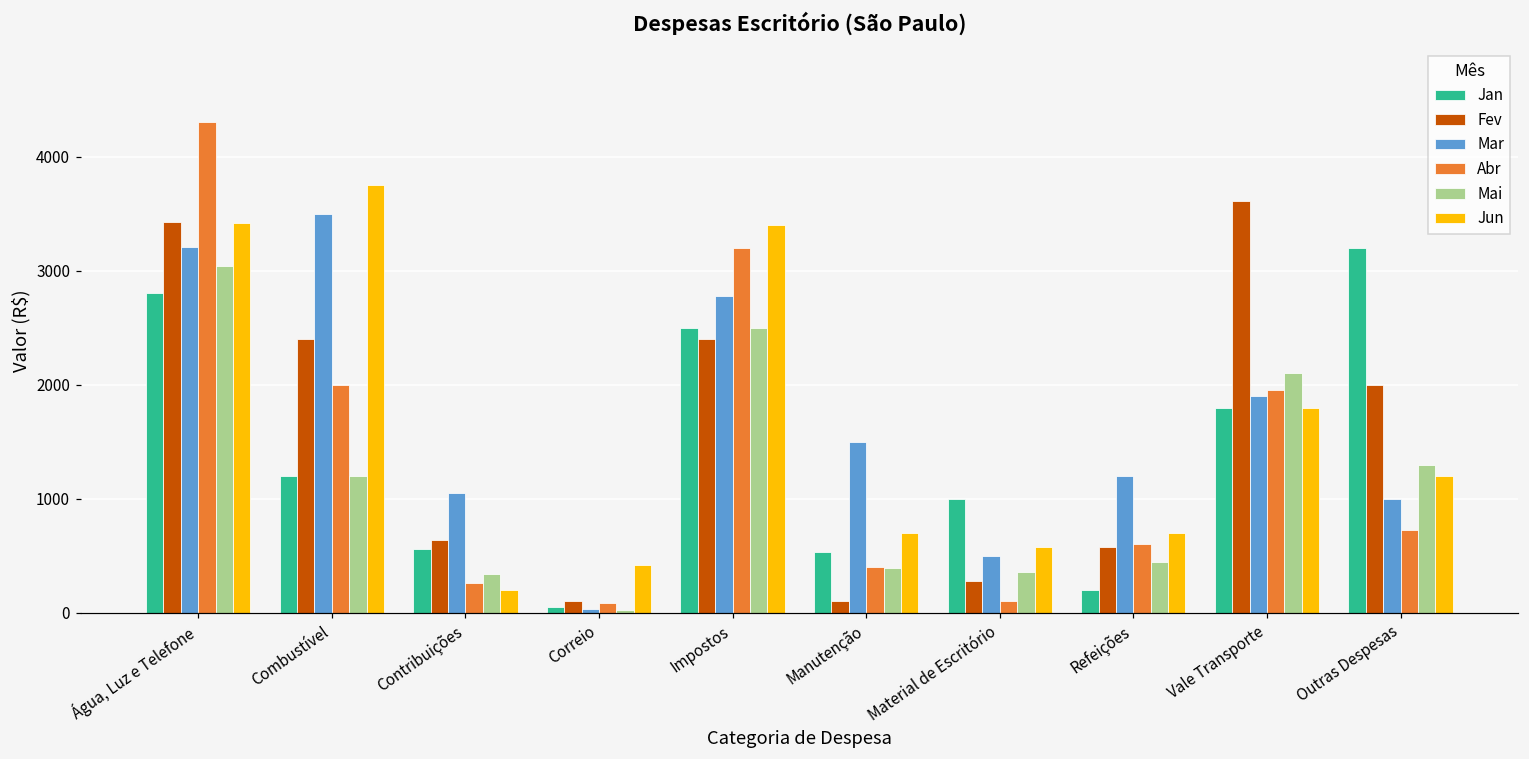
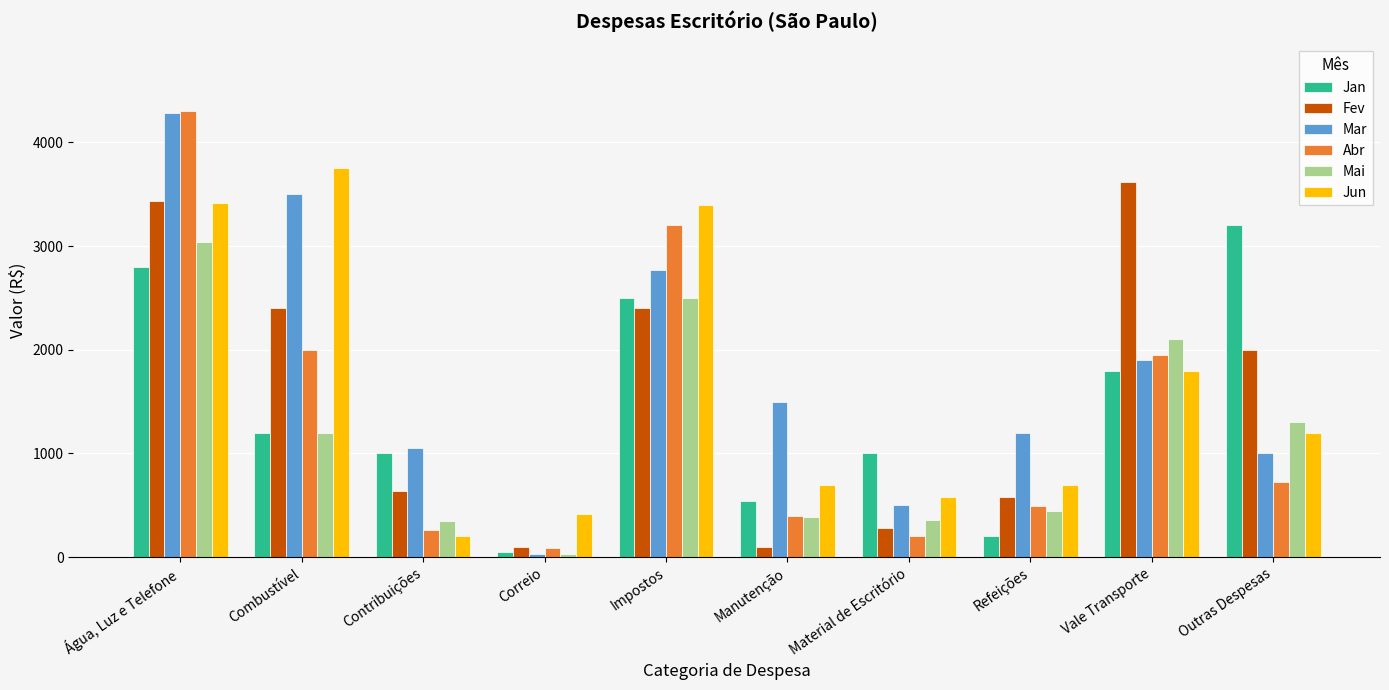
  {
    "Jan": {
      "Água, Luz e Telefone": 2800,
      "Combustível": 1200,
-     "Contribuições": 560,
+     "Contribuições": 1000,
      "Correio": 50,
      "Impostos": 2500,
      "Manutenção": 540,
      "Material de Escritório": 1000,
      "Refeições": 200,
      "Vale Transporte": 1800,
      "Outras Despesas": 3200
    },
    "Fev": {
      "Água, Luz e Telefone": 3430,
      "Combustível": 2400,
      "Contribuições": 640,
      "Correio": 100,
      "Impostos": 2400,
      "Manutenção": 100,
      "Material de Escritório": 280,
      "Refeições": 580,
      "Vale Transporte": 3610,
      "Outras Despesas": 2000
    },
    "Mar": {
-     "Água, Luz e Telefone": 3210,
+     "Água, Luz e Telefone": 4280,
      "Combustível": 3500,
      "Contribuições": 1050,
      "Correio": 30,
      "Impostos": 2770,
      "Manutenção": 1500,
      "Material de Escritório": 500,
      "Refeições": 1200,
      "Vale Transporte": 1900,
      "Outras Despesas": 1000
    },
    "Abr": {
      "Água, Luz e Telefone": 4300,
      "Combustível": 2000,
      "Contribuições": 260,
      "Correio": 90,
      "Impostos": 3200,
      "Manutenção": 400,
-     "Material de Escritório": 110,
-     "Refeições": 600,
+     "Material de Escritório": 200,
+     "Refeições": 500,
      "Vale Transporte": 1950,
      "Outras Despesas": 730
    },
    "Mai": {
      "Água, Luz e Telefone": 3040,
      "Combustível": 1200,
      "Contribuições": 340,
      "Correio": 30,
      "Impostos": 2500,
      "Manutenção": 390,
      "Material de Escritório": 360,
      "Refeições": 450,
      "Vale Transporte": 2100,
      "Outras Despesas": 1300
    },
    "Jun": {
      "Água, Luz e Telefone": 3420,
      "Combustível": 3750,
      "Contribuições": 200,
      "Correio": 420,
      "Impostos": 3400,
      "Manutenção": 700,
      "Material de Escritório": 580,
      "Refeições": 700,
      "Vale Transporte": 1800,
      "Outras Despesas": 1200
    }
  }
